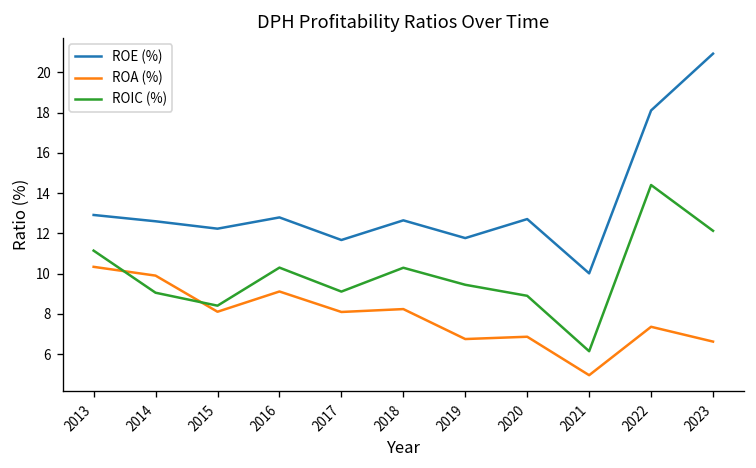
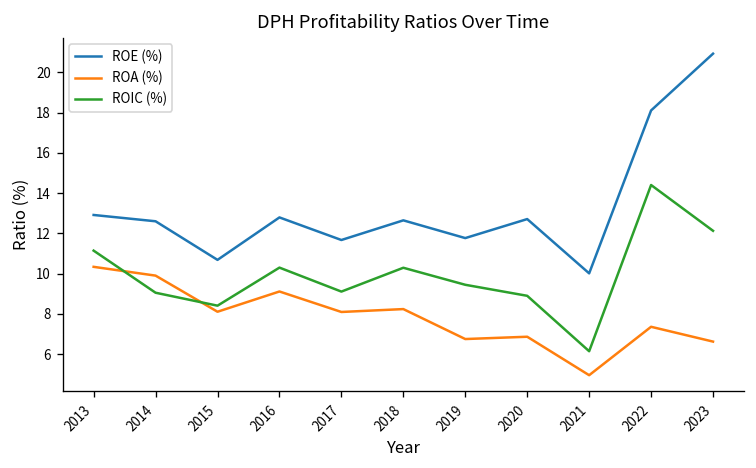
  {
    "ROE (%)": {
      "2013": 12.9,
      "2014": 12.6,
-     "2015": 12.2,
+     "2015": 10.7,
      "2016": 12.8,
      "2017": 11.7,
      "2018": 12.6,
      "2019": 11.8,
      "2020": 12.7,
      "2021": 10.0,
      "2022": 18.1,
      "2023": 20.9
    },
    "ROA (%)": {
      "2013": 10.3,
      "2014": 9.9,
      "2015": 8.1,
      "2016": 9.1,
      "2017": 8.1,
      "2018": 8.2,
      "2019": 6.7,
      "2020": 6.9,
      "2021": 4.9,
      "2022": 7.4,
      "2023": 6.6
    },
    "ROIC (%)": {
      "2013": 11.1,
      "2014": 9.0,
      "2015": 8.4,
      "2016": 10.3,
      "2017": 9.1,
      "2018": 10.3,
      "2019": 9.4,
      "2020": 8.9,
      "2021": 6.1,
      "2022": 14.4,
      "2023": 12.1
    }
  }
